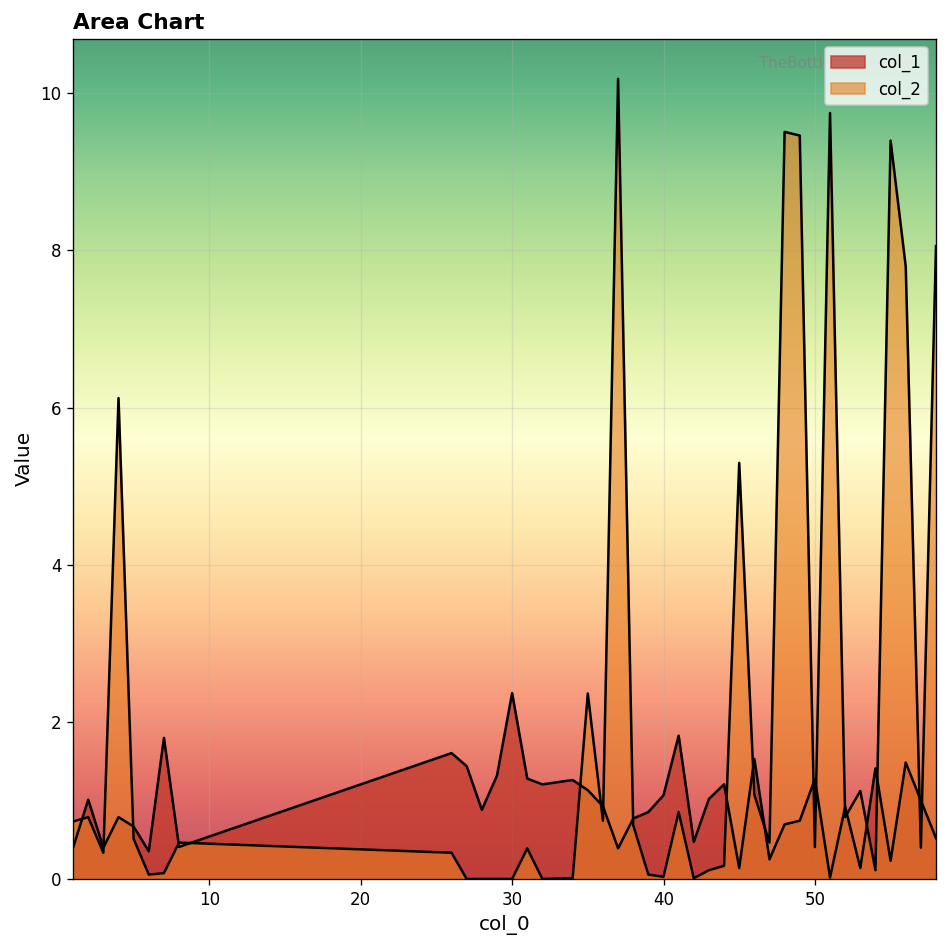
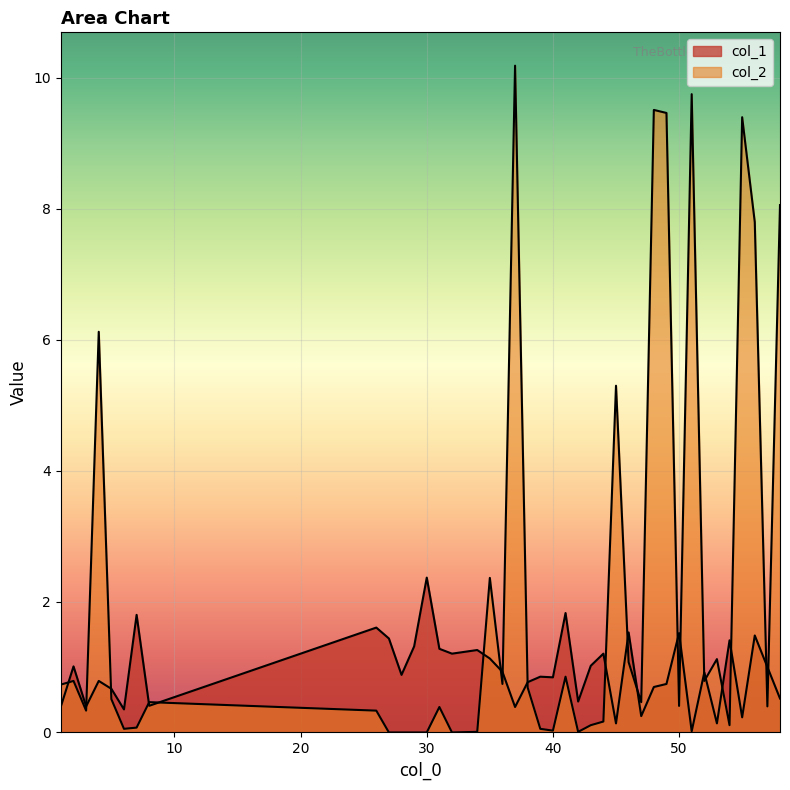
  {
    "col_1": {
      "30": 2.4,
-     "40": 1.1,
-     "50": 1.3
+     "40": 0.8,
+     "50": 1.5
    },
    "col_2": {
      "30": 0.0,
      "40": 0.0,
      "50": 0.4
    }
  }
